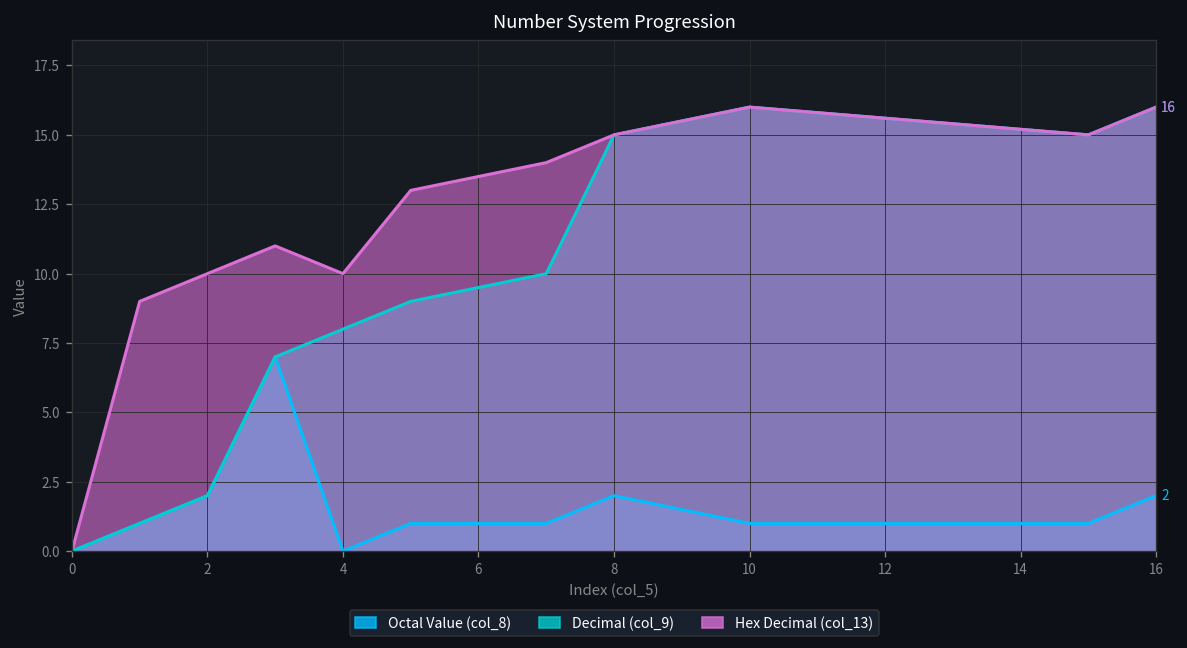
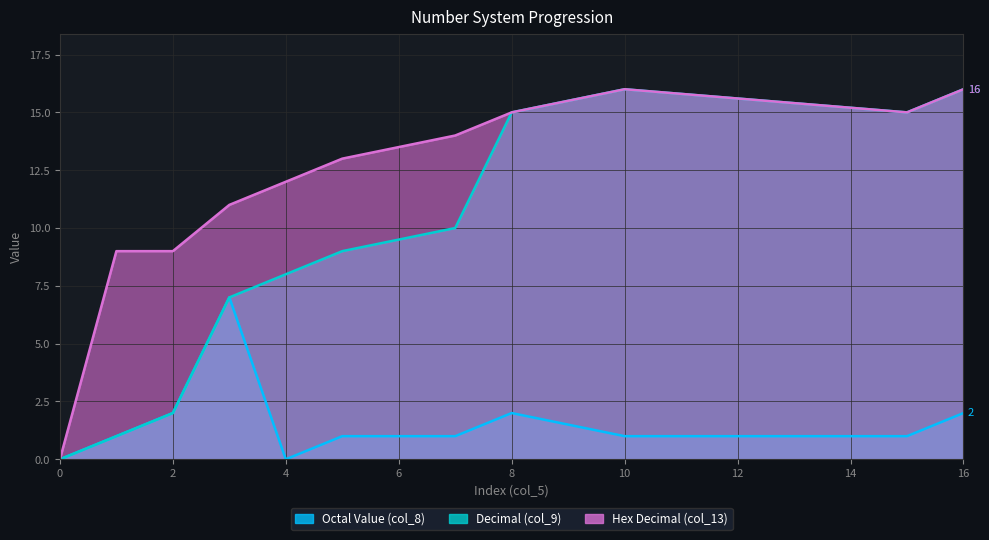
  {
    "Hex Decimal (col_13)": {
-     "2": 10,
-     "4": 10
+     "2": 9,
+     "4": 12
    }
  }
